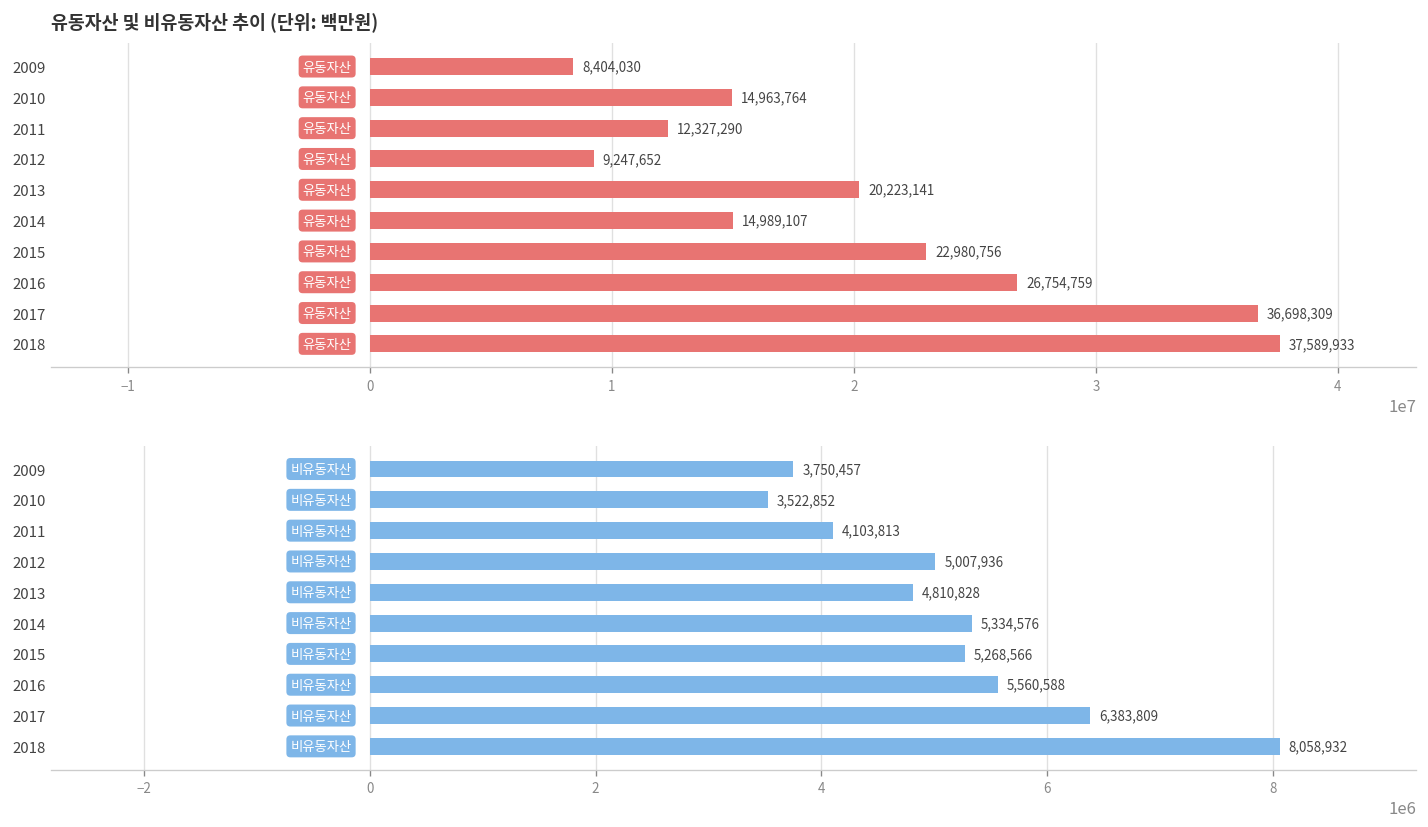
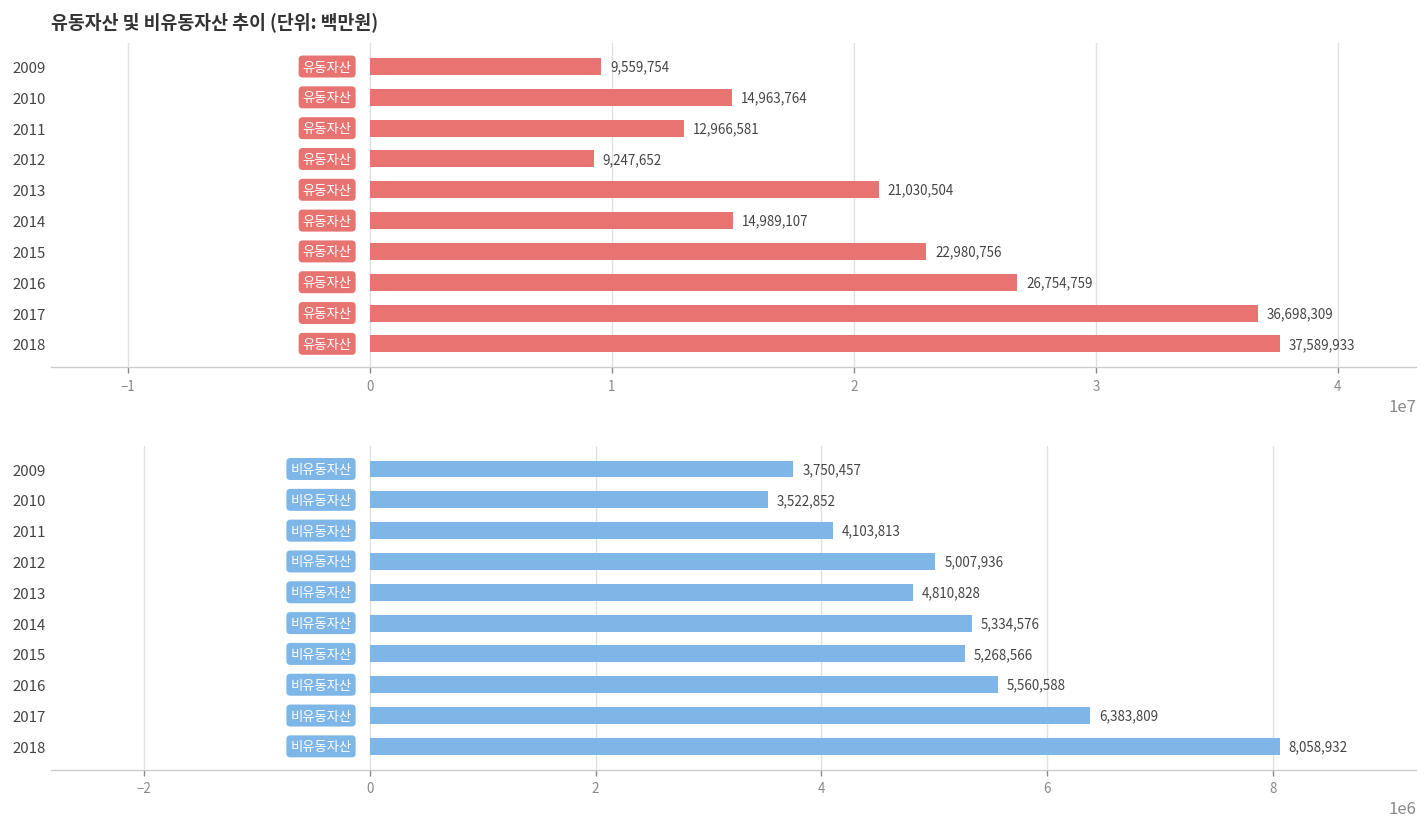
  {
    "유동자산 및 비유동자산 추이 (단위: 백만원)": {
-     "2009": "8,404,030",
+     "2009": "9,559,754",
      "2010": "14,963,764",
-     "2011": "12,327,290",
+     "2011": "12,966,581",
      "2012": "9,247,652",
-     "2013": "20,223,141",
+     "2013": "21,030,504",
      "2014": "14,989,107",
      "2015": "22,980,756",
      "2016": "26,754,759",
      "2017": "36,698,309",
      "2018": "37,589,933"
    }
  }
